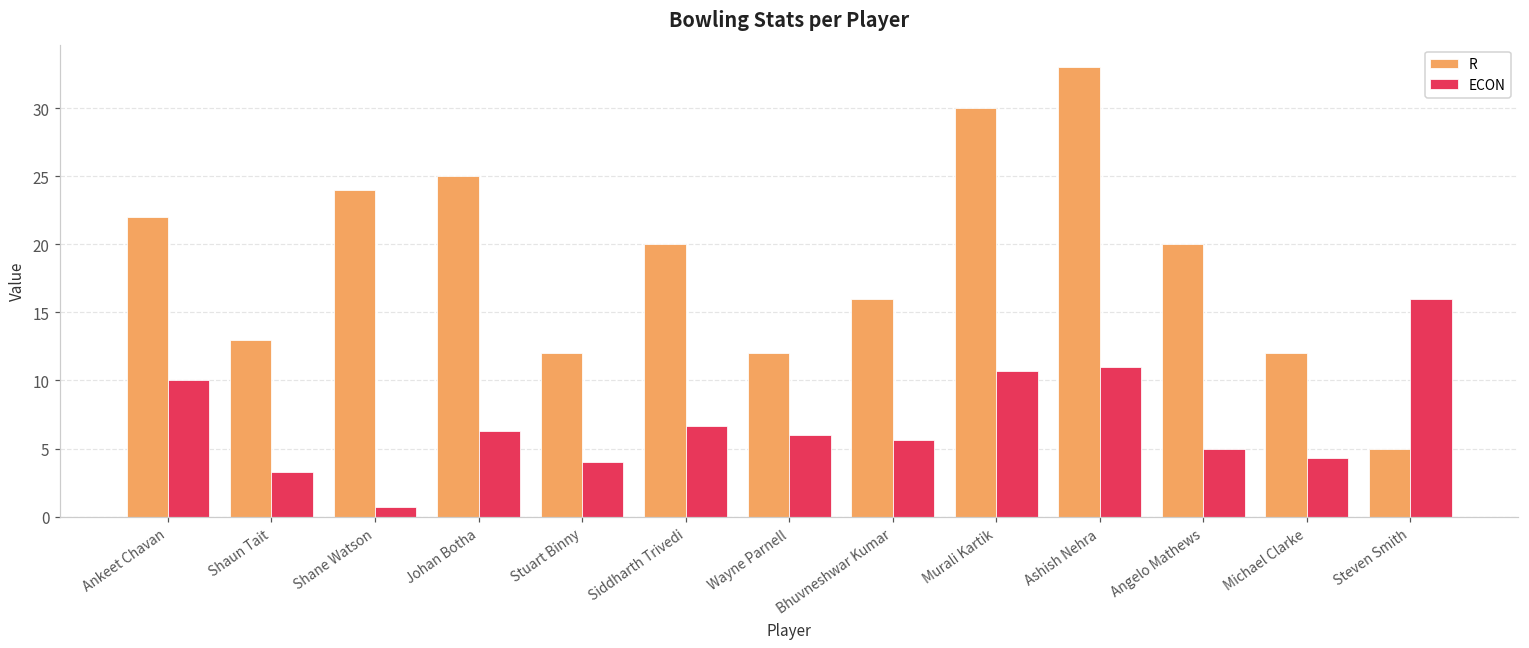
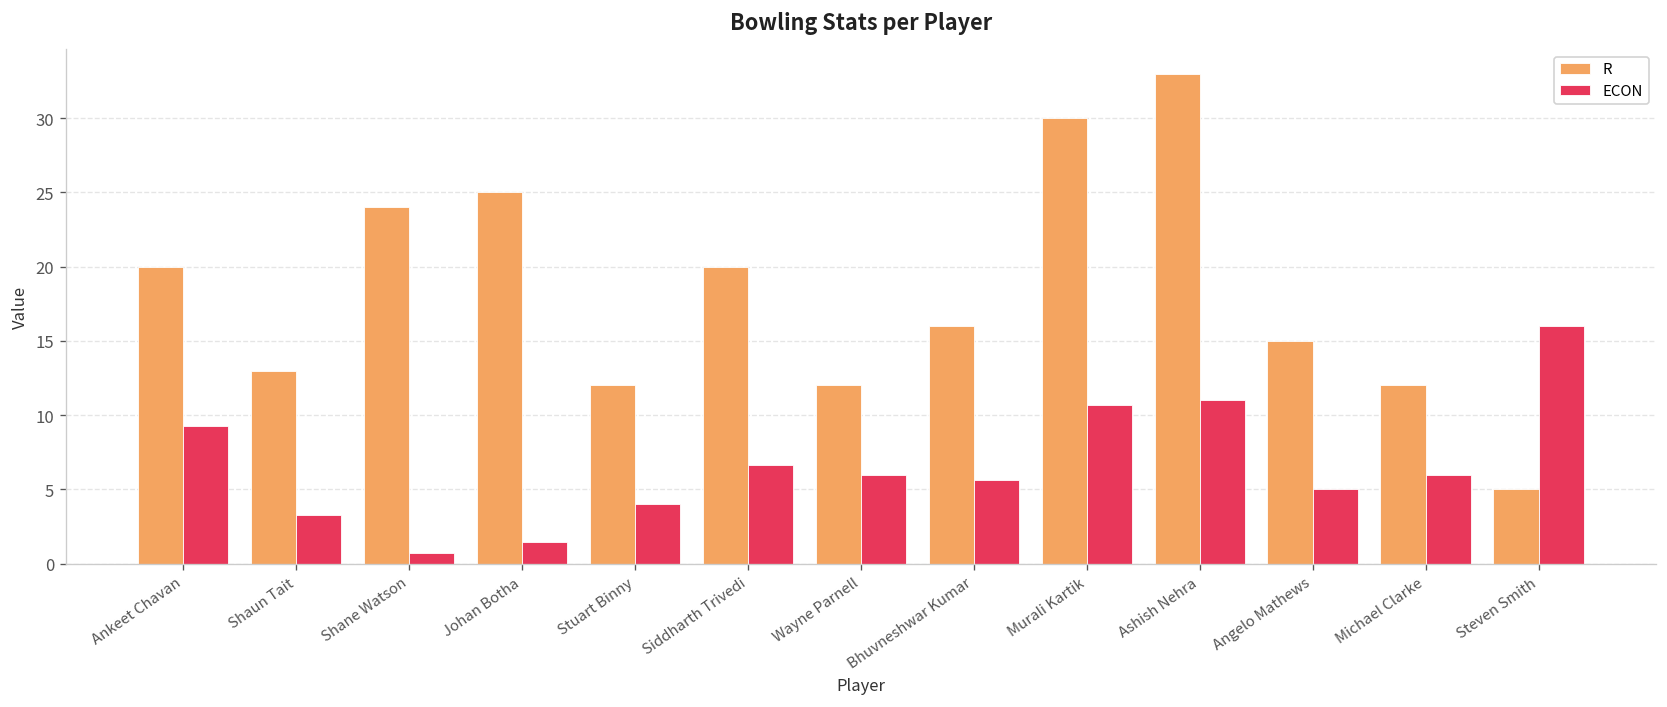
  {
    "R": {
-     "Ankeet Chavan": 22,
+     "Ankeet Chavan": 20,
      "Shaun Tait": 13,
      "Shane Watson": 24,
      "Johan Botha": 25,
      "Stuart Binny": 12,
      "Siddharth Trivedi": 20,
      "Wayne Parnell": 12,
      "Bhuvneshwar Kumar": 16,
      "Murali Kartik": 30,
      "Ashish Nehra": 33,
-     "Angelo Mathews": 20,
+     "Angelo Mathews": 15,
      "Michael Clarke": 12,
      "Steven Smith": 5
    },
    "ECON": {
-     "Ankeet Chavan": 10.0,
+     "Ankeet Chavan": 9.3,
      "Shaun Tait": 3.3,
      "Shane Watson": 0.7,
-     "Johan Botha": 6.3,
+     "Johan Botha": 1.4,
      "Stuart Binny": 4.0,
      "Siddharth Trivedi": 6.7,
      "Wayne Parnell": 6.0,
      "Bhuvneshwar Kumar": 5.7,
      "Murali Kartik": 10.7,
      "Ashish Nehra": 11.0,
      "Angelo Mathews": 5.0,
-     "Michael Clarke": 4.3,
+     "Michael Clarke": 6.0,
      "Steven Smith": 16.0
    }
  }
